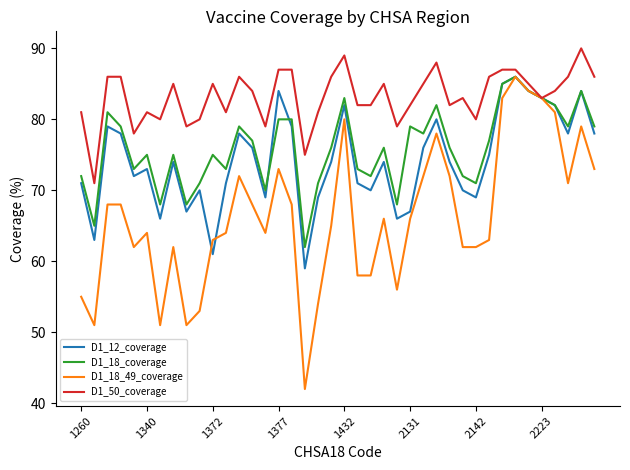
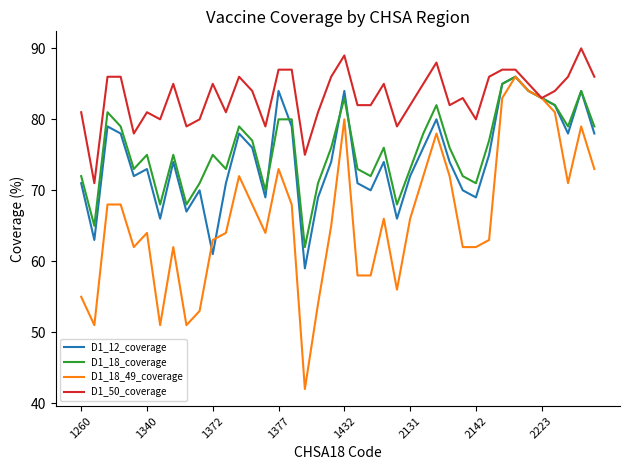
  {
    "D1_12_coverage": {
      "1260": 71,
      "1340": 73,
      "1372": 61,
      "1377": 84,
-     "1432": 82,
-     "2131": 67,
+     "1432": 84,
+     "2131": 72,
      "2142": 69
    },
    "D1_18_coverage": {
      "1260": 72,
      "1340": 75,
      "1372": 75,
      "1377": 80,
      "1432": 83,
-     "2131": 79,
+     "2131": 73,
      "2142": 71
    },
    "D1_18_49_coverage": {
      "1260": 55,
      "1340": 64,
      "1372": 63,
      "1377": 73,
      "1432": 80,
      "2131": 66,
      "2142": 62
    },
    "D1_50_coverage": {
      "1260": 81,
      "1340": 81,
      "1372": 85,
      "1377": 87,
      "1432": 89,
      "2131": 82,
      "2142": 80
    }
  }
